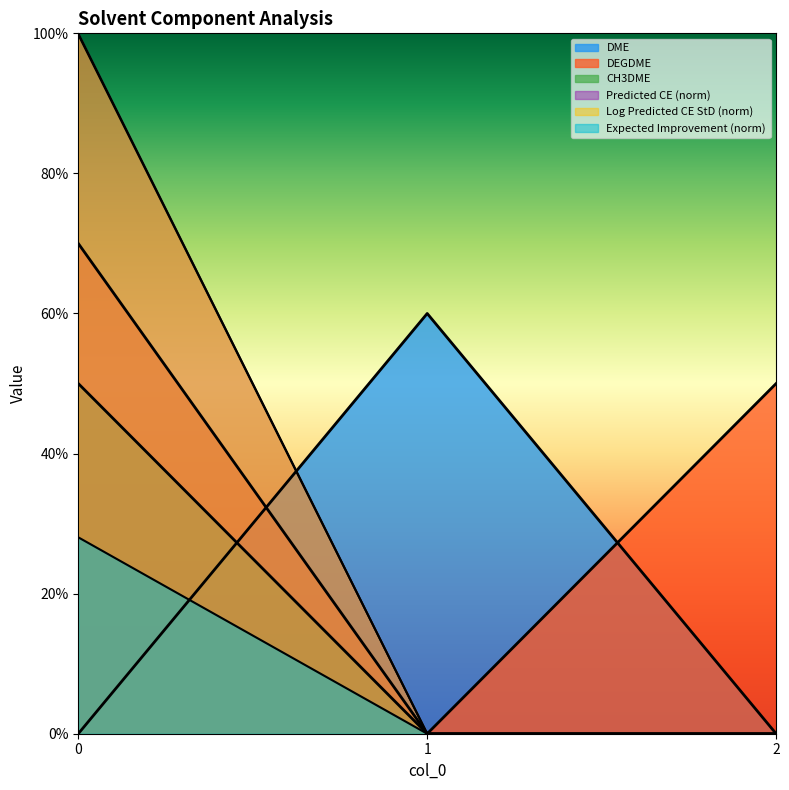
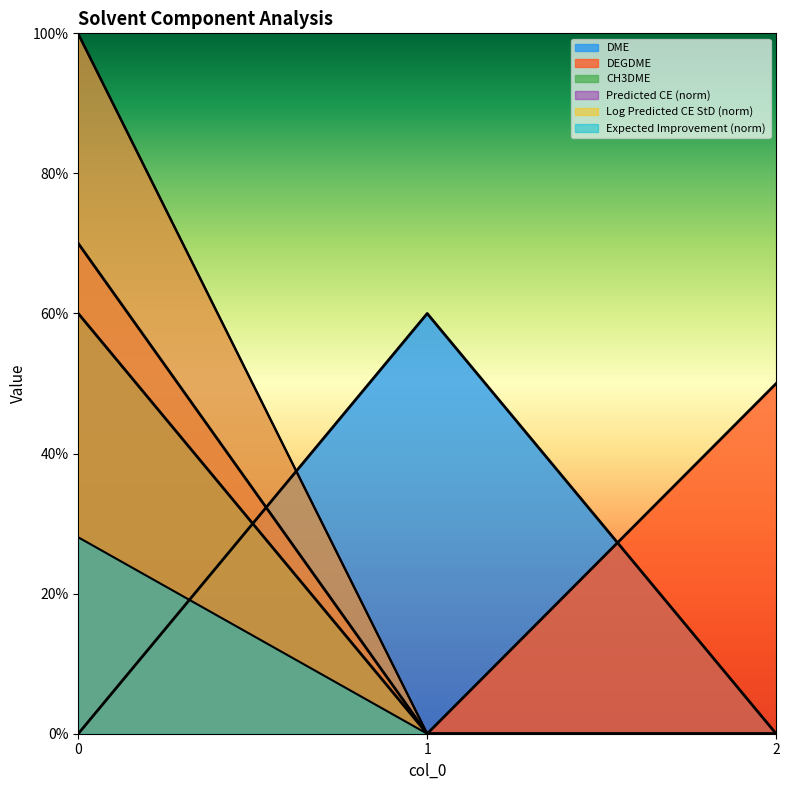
  {
    "DEGDME": {
      "0": "70%",
      "2": "50%"
    },
    "CH3DME": {
-     "0": "50%"
+     "0": "60%"
    }
  }
